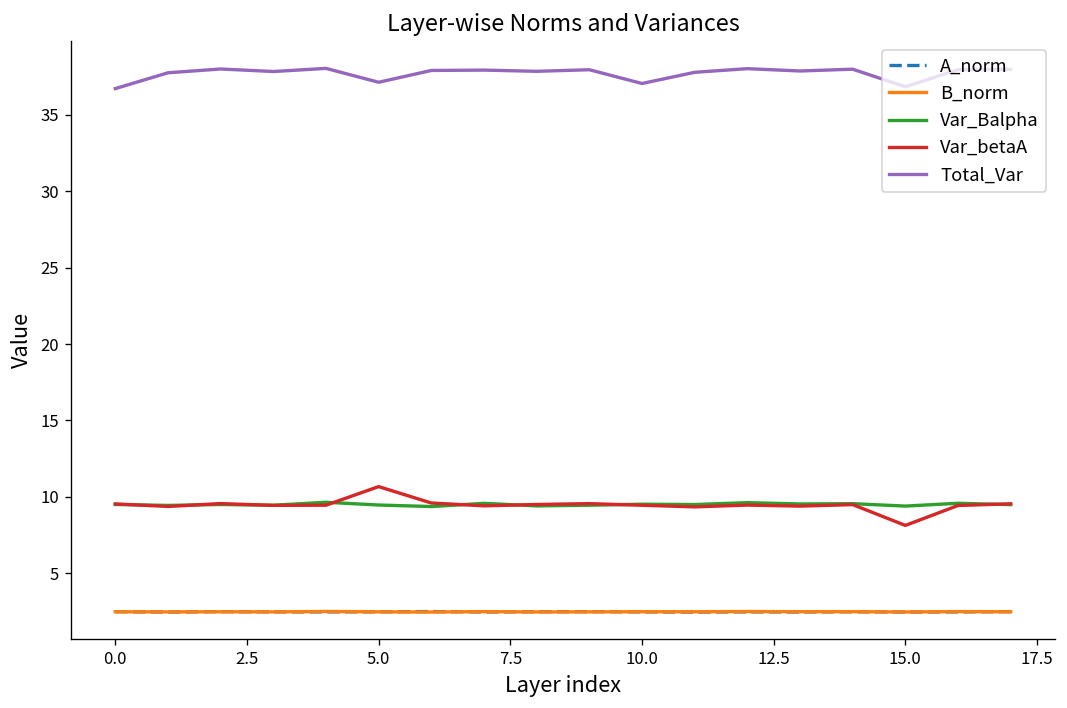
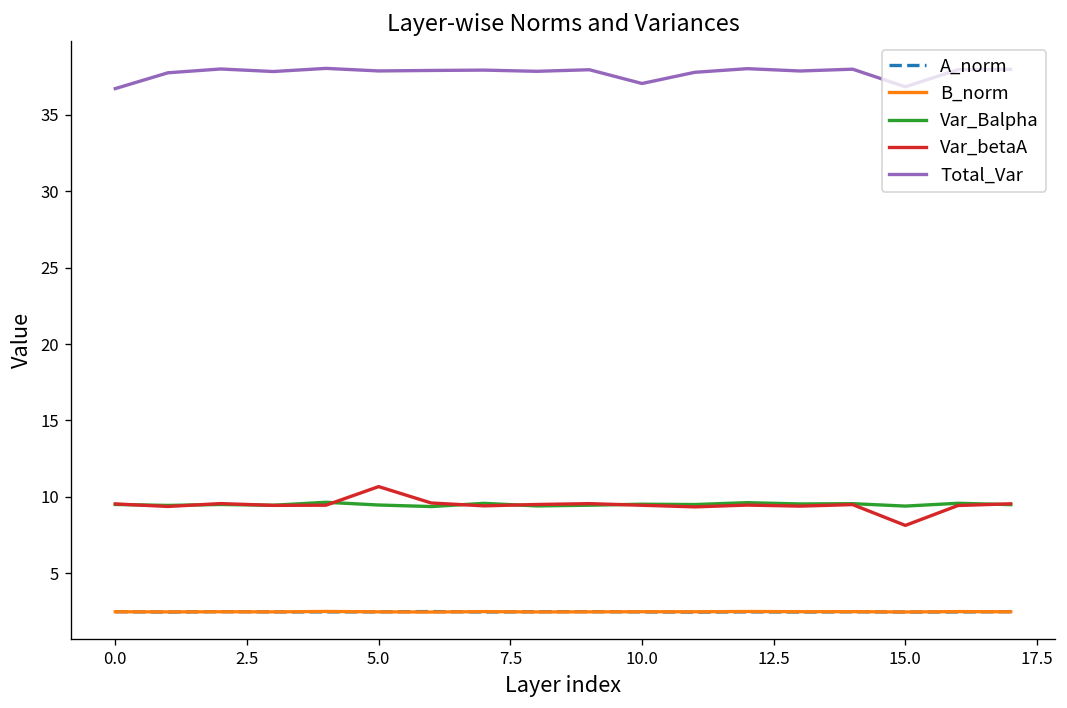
  {
    "B_norm": {
      "0.0": 2.5,
      "5.0": 2.5,
      "10.0": 2.5,
      "15.0": 2.5
    },
    "Var_Balpha": {
      "5.0": 9.5,
      "15.0": 9.4
    },
    "Var_betaA": {
      "5.0": 10.7,
      "15.0": 8.1
    },
    "Total_Var": {
      "0.0": 36.7,
-     "5.0": 37.1,
+     "5.0": 37.9,
      "10.0": 37.0
    }
  }
